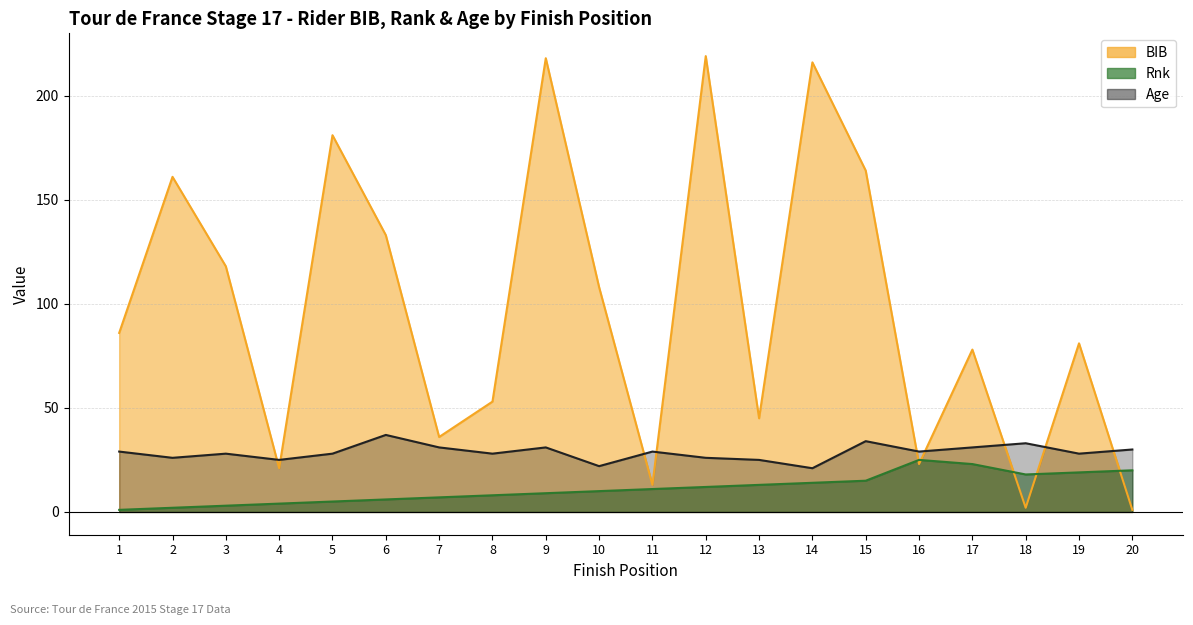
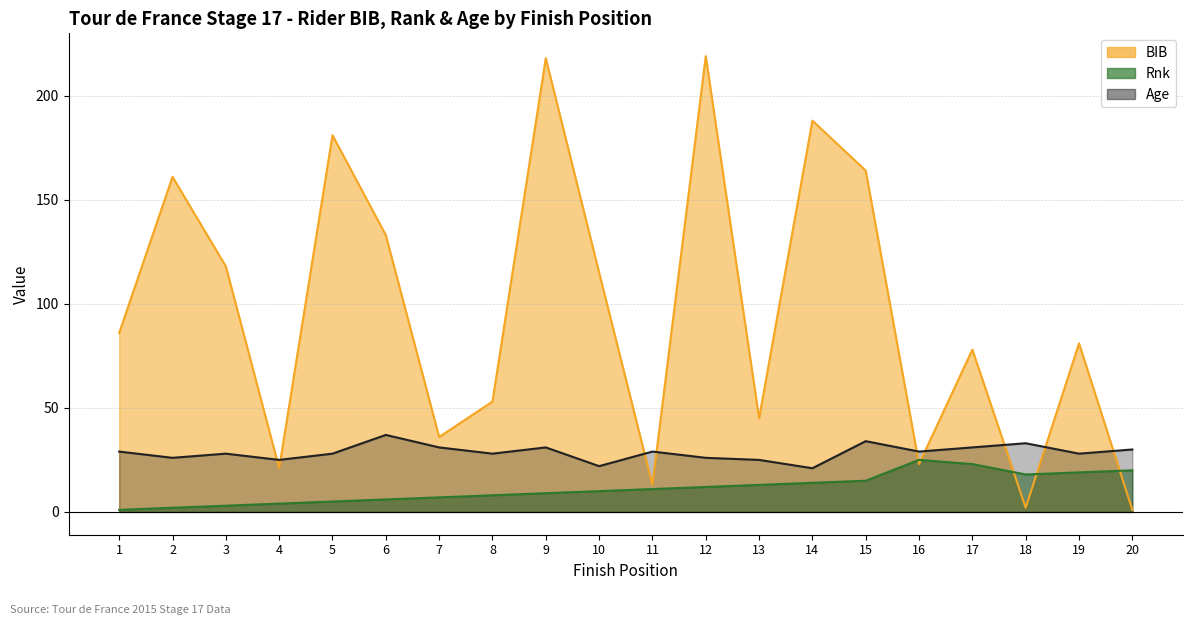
  {
    "BIB": {
      "1": 86,
      "2": 161,
      "3": 118,
      "4": 21,
      "5": 181,
      "6": 133,
      "7": 36,
      "8": 53,
      "9": 218,
-     "10": 108,
+     "10": 115,
      "11": 13,
      "12": 219,
      "13": 45,
-     "14": 216,
+     "14": 188,
      "15": 164,
      "16": 23,
      "17": 78,
      "18": 2,
      "19": 81,
      "20": 1
    },
    "Rnk": {
      "1": 1,
      "2": 2,
      "3": 3,
      "4": 4,
      "5": 5,
      "6": 6,
      "7": 7,
      "8": 8,
      "9": 9,
      "10": 10,
      "11": 11,
      "12": 12,
      "13": 13,
      "14": 14,
      "15": 15,
      "16": 25,
      "17": 23,
      "18": 18,
      "19": 19,
      "20": 20
    },
    "Age": {
      "1": 29,
      "2": 26,
      "3": 28,
      "4": 25,
      "5": 28,
      "6": 37,
      "7": 31,
      "8": 28,
      "9": 31,
      "10": 22,
      "11": 29,
      "12": 26,
      "13": 25,
      "14": 21,
      "15": 34,
      "16": 29,
      "17": 31,
      "18": 33,
      "19": 28,
      "20": 30
    }
  }
